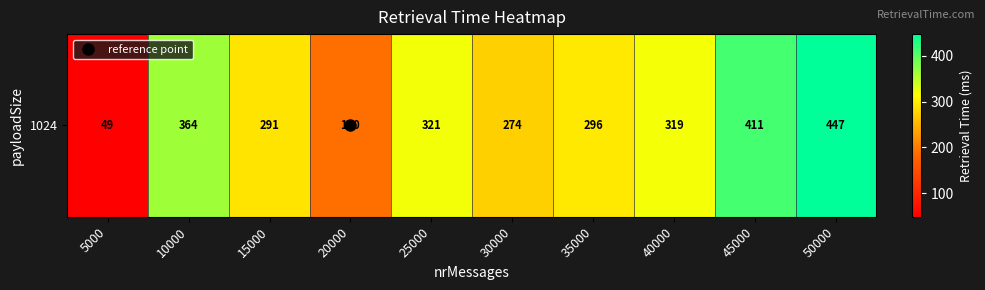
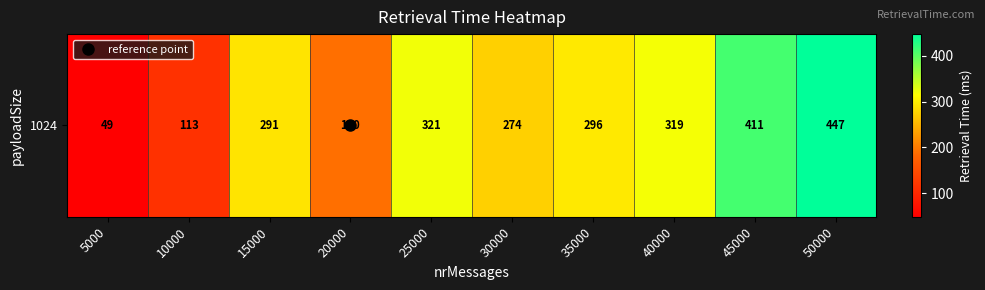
  {
    "1024": {
      "5000": 49,
-     "10000": 364,
+     "10000": 113,
      "15000": 291,
      "25000": 321,
      "30000": 274,
      "35000": 296,
      "40000": 319,
      "45000": 411,
      "50000": 447
    }
  }
